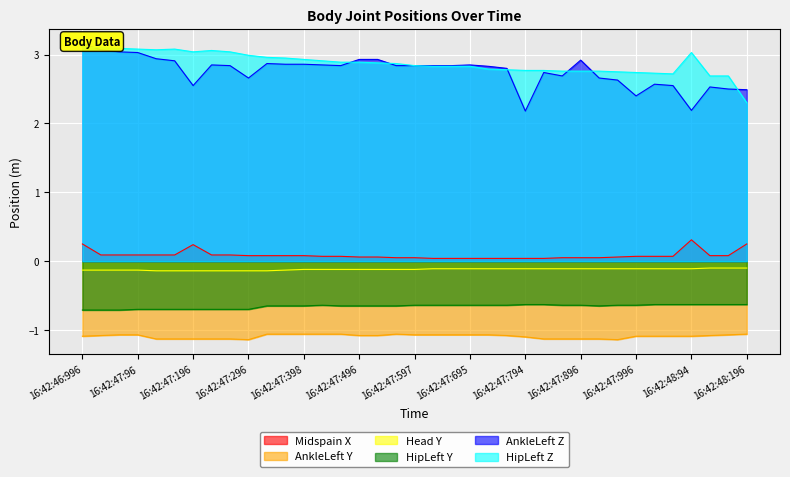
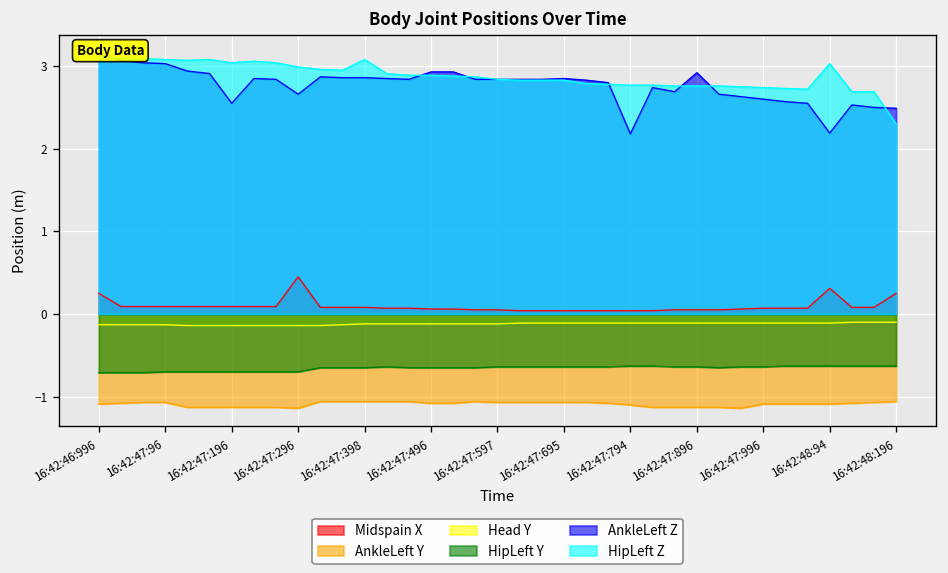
  {
    "Midspain X": {
      "16:42:46:996": 0.3,
      "16:42:47:96": 0.1,
-     "16:42:47:196": 0.2,
-     "16:42:47:296": 0.1,
+     "16:42:47:196": 0.1,
+     "16:42:47:296": 0.5,
      "16:42:47:398": 0.1,
      "16:42:47:496": 0.1,
      "16:42:47:597": 0.1,
      "16:42:47:695": 0.0,
      "16:42:47:794": 0.0,
      "16:42:47:896": 0.1,
      "16:42:47:996": 0.1,
      "16:42:48:94": 0.3,
      "16:42:48:196": 0.3
    },
    "AnkleLeft Z": {
      "16:42:47:96": 3.0,
      "16:42:47:196": 2.6,
      "16:42:47:296": 2.7,
      "16:42:47:398": 2.9,
      "16:42:47:496": 2.9,
      "16:42:47:794": 2.2,
      "16:42:47:896": 2.9,
-     "16:42:47:996": 2.4,
+     "16:42:47:996": 2.6,
      "16:42:48:94": 2.2,
      "16:42:48:196": 2.5
    },
    "HipLeft Z": {
      "16:42:47:96": 3.1,
      "16:42:47:196": 3.0,
      "16:42:47:296": 3.0,
-     "16:42:47:398": 2.9,
+     "16:42:47:398": 3.1,
      "16:42:47:496": 2.9,
      "16:42:47:794": 2.8,
      "16:42:47:896": 2.8,
      "16:42:47:996": 2.7,
      "16:42:48:94": 3.0,
      "16:42:48:196": 2.3
    }
  }
